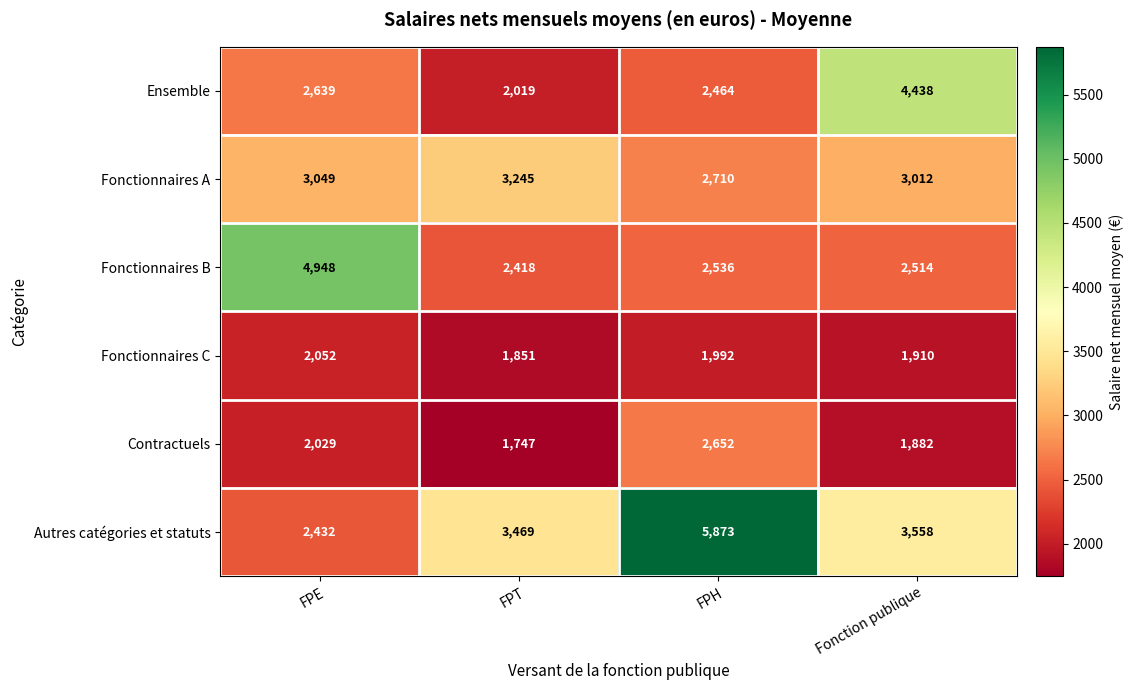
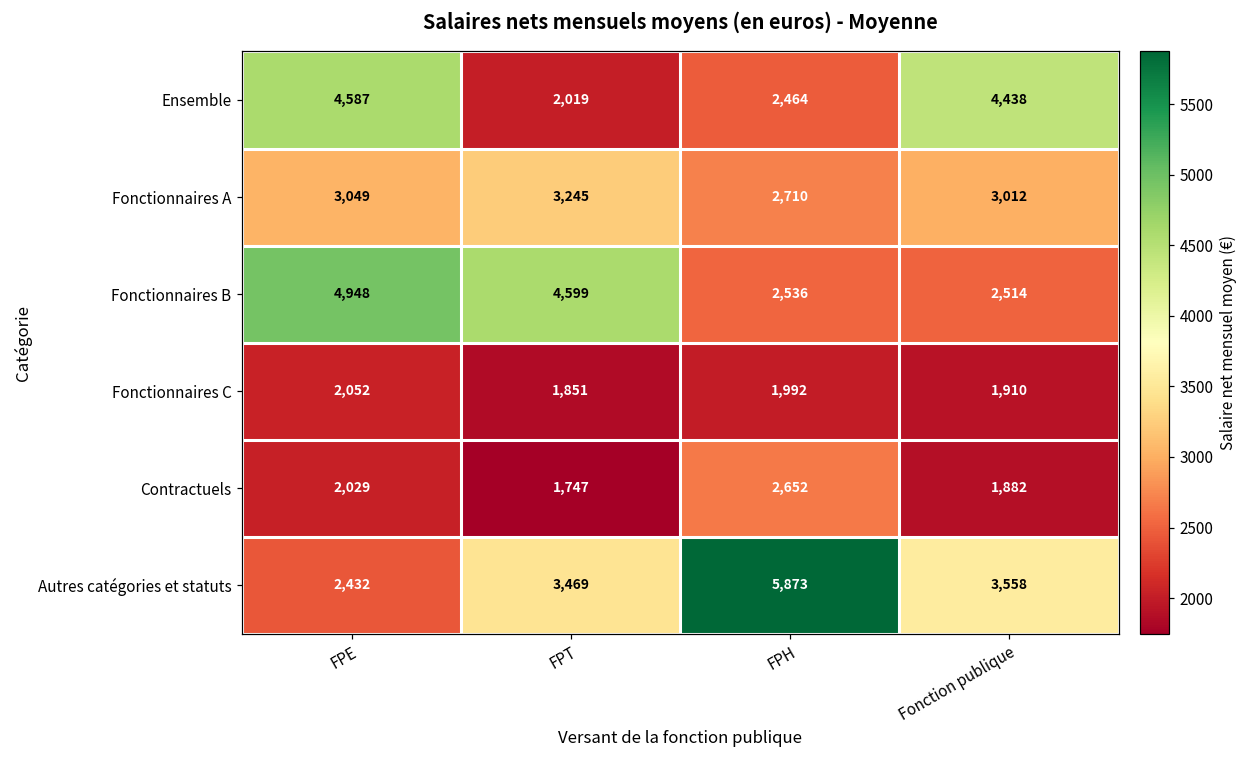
  {
    "Ensemble": {
-     "FPE": "2,639",
+     "FPE": "4,587",
      "FPT": "2,019",
      "FPH": "2,464",
      "Fonction publique": "4,438"
    },
    "Fonctionnaires A": {
      "FPE": "3,049",
      "FPT": "3,245",
      "FPH": "2,710",
      "Fonction publique": "3,012"
    },
    "Fonctionnaires B": {
      "FPE": "4,948",
-     "FPT": "2,418",
+     "FPT": "4,599",
      "FPH": "2,536",
      "Fonction publique": "2,514"
    },
    "Fonctionnaires C": {
      "FPE": "2,052",
      "FPT": "1,851",
      "FPH": "1,992",
      "Fonction publique": "1,910"
    },
    "Contractuels": {
      "FPE": "2,029",
      "FPT": "1,747",
      "FPH": "2,652",
      "Fonction publique": "1,882"
    },
    "Autres catégories et statuts": {
      "FPE": "2,432",
      "FPT": "3,469",
      "FPH": "5,873",
      "Fonction publique": "3,558"
    }
  }
